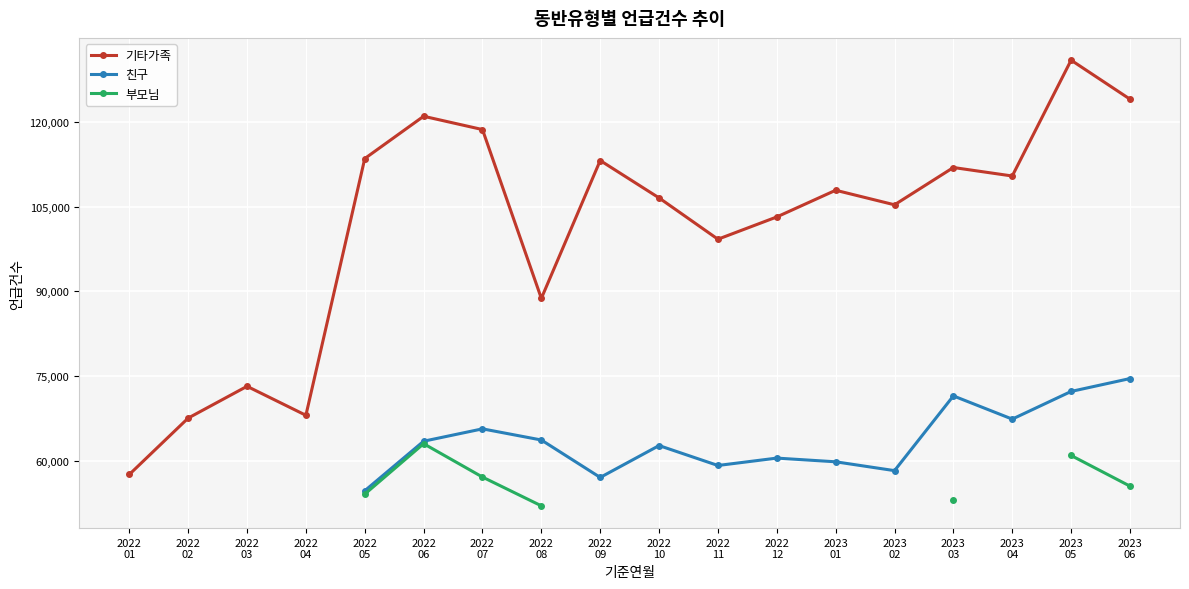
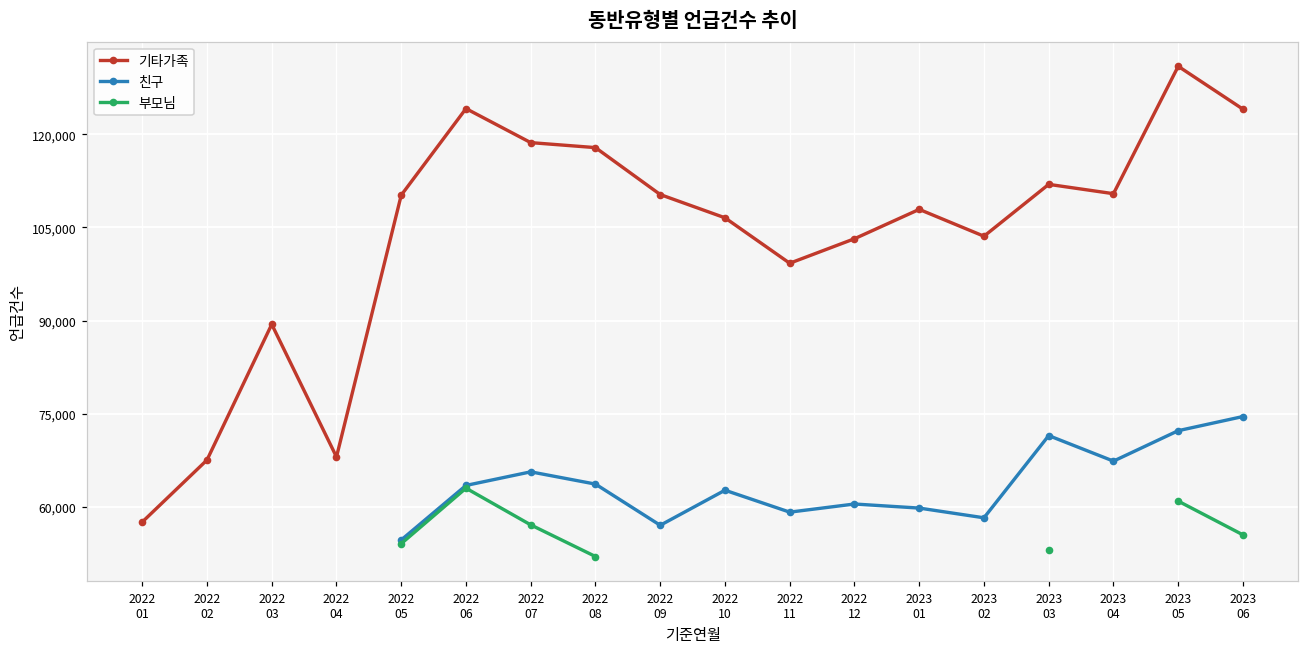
  {
    "기타가족": {
      "2022 01": "58,000",
      "2022 02": "68,000",
-     "2022 03": "73,000",
+     "2022 03": "89,000",
      "2022 04": "68,000",
-     "2022 05": "114,000",
-     "2022 06": "121,000",
+     "2022 05": "110,000",
+     "2022 06": "124,000",
      "2022 07": "119,000",
-     "2022 08": "89,000",
-     "2022 09": "113,000",
+     "2022 08": "118,000",
+     "2022 09": "110,000",
      "2022 10": "107,000",
      "2022 11": "99,000",
      "2022 12": "103,000",
      "2023 01": "108,000",
-     "2023 02": "105,000",
+     "2023 02": "104,000",
      "2023 03": "112,000",
      "2023 04": "110,000",
      "2023 05": "131,000",
      "2023 06": "124,000"
    },
    "친구": {
      "2022 05": "55,000",
      "2022 07": "66,000",
      "2022 08": "64,000",
      "2022 09": "57,000",
      "2022 10": "63,000",
      "2022 11": "59,000",
      "2022 12": "60,000",
      "2023 01": "60,000",
      "2023 02": "58,000",
      "2023 03": "71,000",
      "2023 04": "67,000",
      "2023 05": "72,000",
      "2023 06": "75,000"
    },
    "부모님": {
      "2022 05": "54,000",
      "2022 07": "57,000",
      "2022 08": "52,000",
      "2023 03": "53,000",
      "2023 05": "61,000",
      "2023 06": "56,000"
    }
  }
